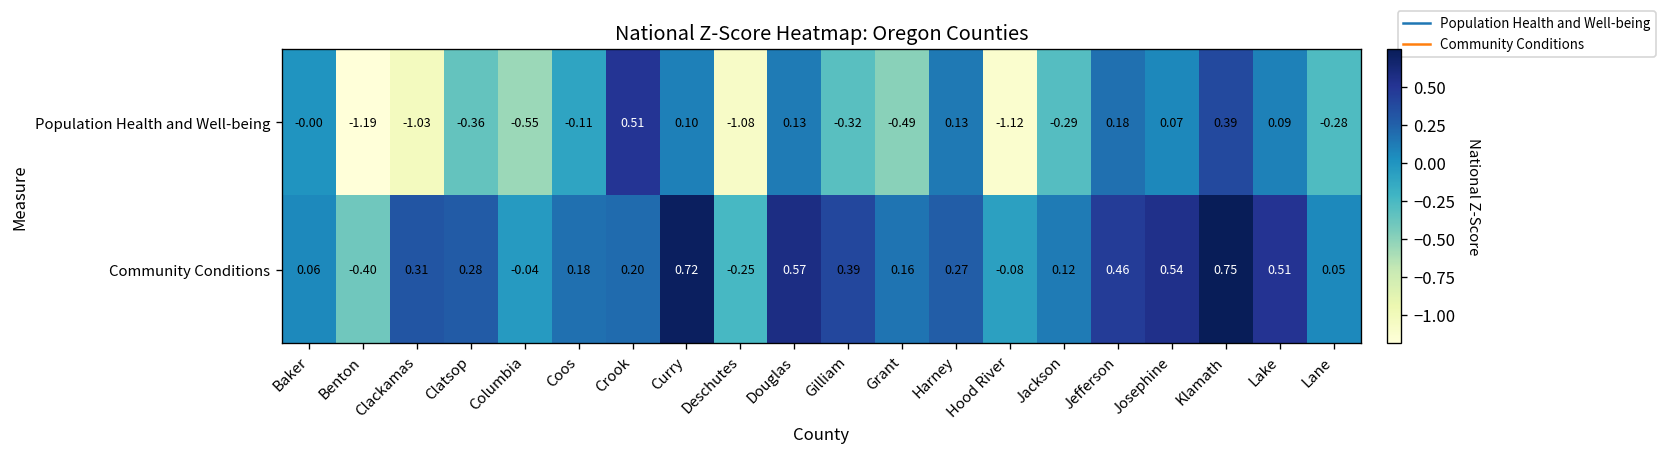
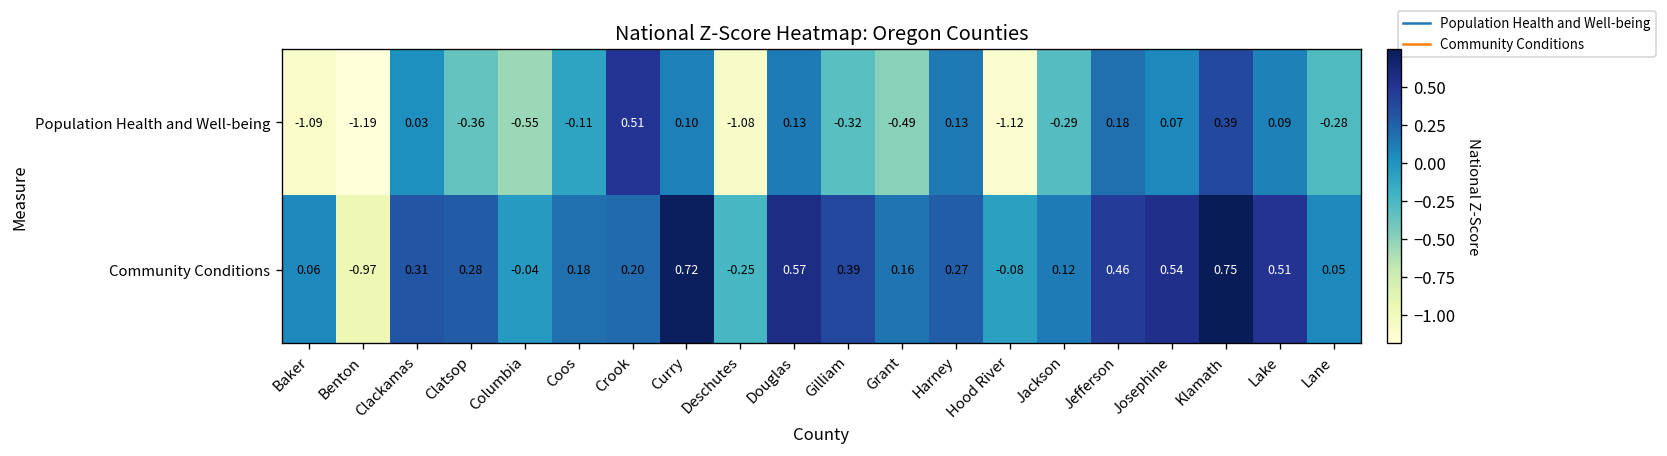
  {
    "Population Health and Well-being": {
-     "Baker": -0.00,
+     "Baker": -1.09,
      "Benton": -1.19,
-     "Clackamas": -1.03,
+     "Clackamas": 0.03,
      "Clatsop": -0.36,
      "Columbia": -0.55,
      "Coos": -0.11,
      "Crook": 0.51,
      "Curry": 0.10,
      "Deschutes": -1.08,
      "Douglas": 0.13,
      "Gilliam": -0.32,
      "Grant": -0.49,
      "Harney": 0.13,
      "Hood River": -1.12,
      "Jackson": -0.29,
      "Jefferson": 0.18,
      "Josephine": 0.07,
      "Klamath": 0.39,
      "Lake": 0.09,
      "Lane": -0.28
    },
    "Community Conditions": {
      "Baker": 0.06,
-     "Benton": -0.40,
+     "Benton": -0.97,
      "Clackamas": 0.31,
      "Clatsop": 0.28,
      "Columbia": -0.04,
      "Coos": 0.18,
      "Crook": 0.20,
      "Curry": 0.72,
      "Deschutes": -0.25,
      "Douglas": 0.57,
      "Gilliam": 0.39,
      "Grant": 0.16,
      "Harney": 0.27,
      "Hood River": -0.08,
      "Jackson": 0.12,
      "Jefferson": 0.46,
      "Josephine": 0.54,
      "Klamath": 0.75,
      "Lake": 0.51,
      "Lane": 0.05
    }
  }
